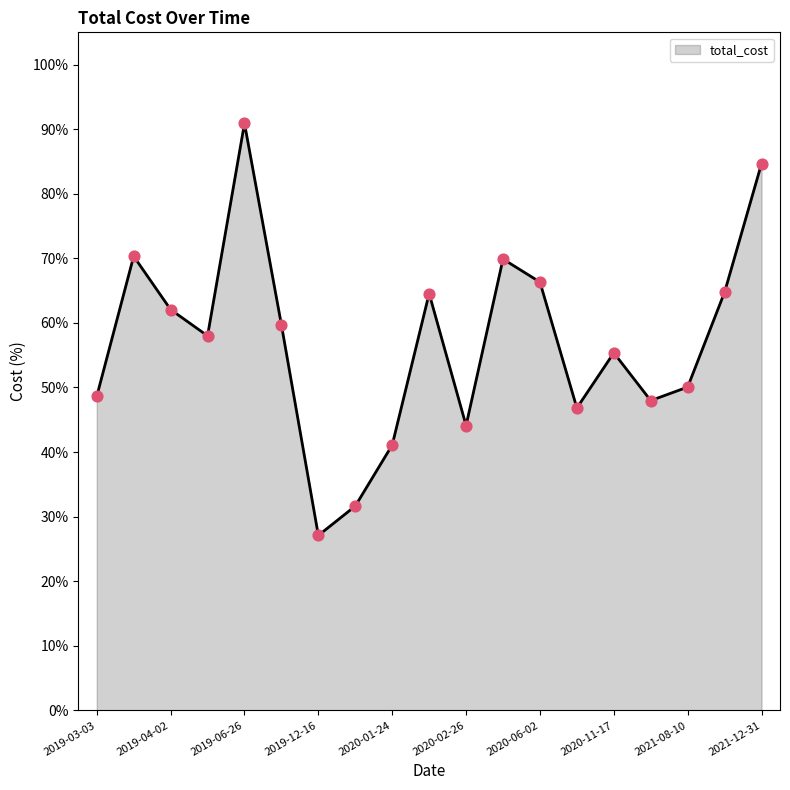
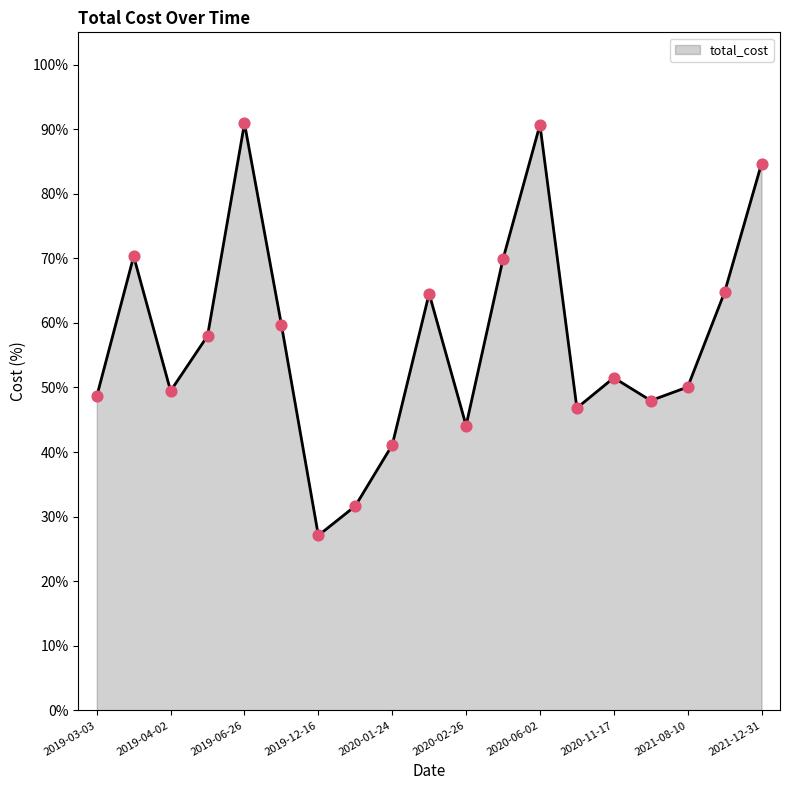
  {
    "2019-03-03": "49%",
-   "2019-04-02": "62%",
+   "2019-04-02": "49%",
    "2019-06-26": "91%",
    "2019-12-16": "27%",
    "2020-01-24": "41%",
    "2020-02-26": "44%",
-   "2020-06-02": "66%",
-   "2020-11-17": "55%",
+   "2020-06-02": "91%",
+   "2020-11-17": "52%",
    "2021-08-10": "50%",
    "2021-12-31": "85%"
  }
